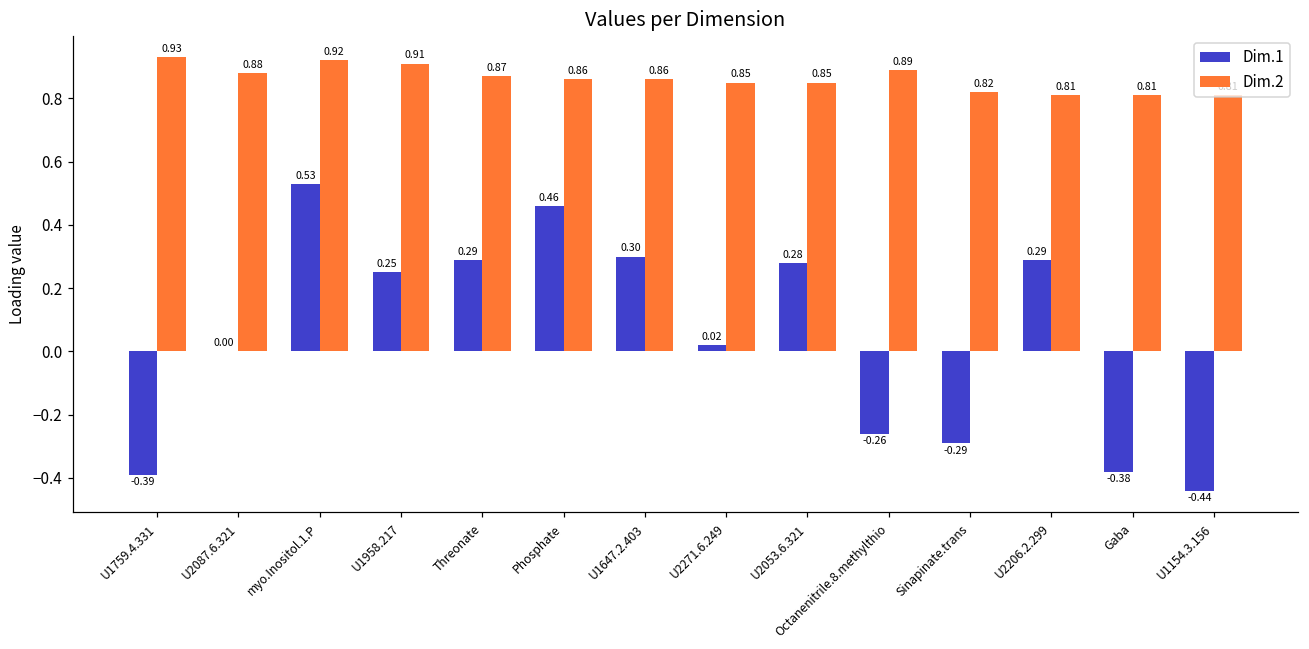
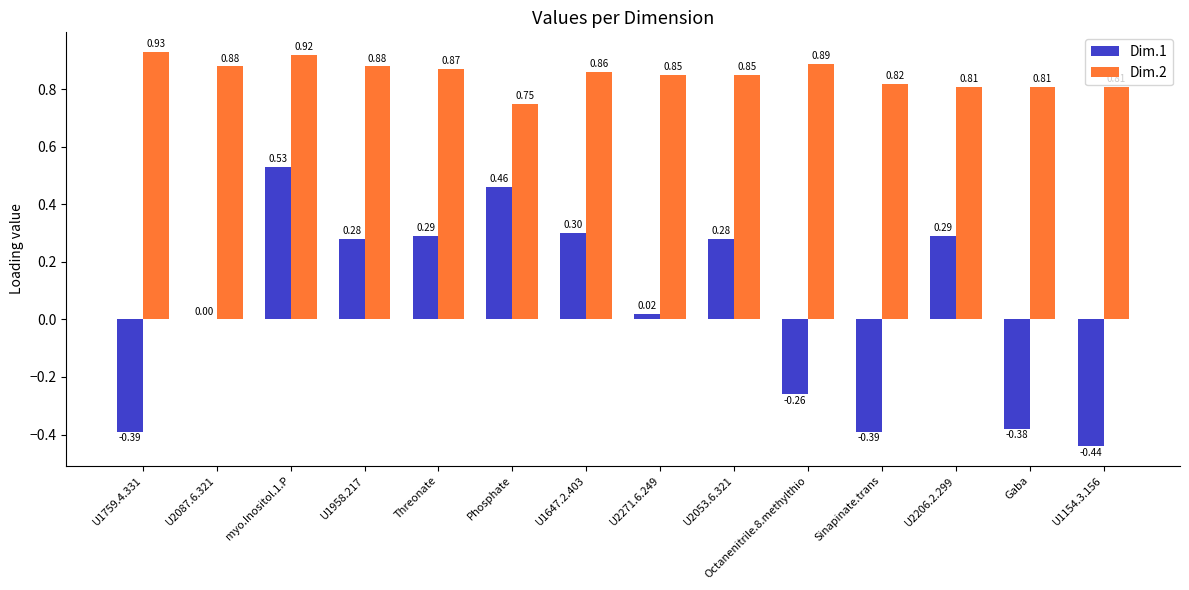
  {
    "Dim.1": {
      "U1759.4.331": -0.39,
      "U2087.6.321": 0.00,
      "myo.Inositol.1.P": 0.53,
-     "U1958.217": 0.25,
+     "U1958.217": 0.28,
      "Threonate": 0.29,
      "Phosphate": 0.46,
      "U1647.2.403": 0.30,
      "U2271.6.249": 0.02,
      "U2053.6.321": 0.28,
      "Octanenitrile.8.methylthio": -0.26,
-     "Sinapinate.trans": -0.29,
+     "Sinapinate.trans": -0.39,
      "U2206.2.299": 0.29,
      "Gaba": -0.38,
      "U1154.3.156": -0.44
    },
    "Dim.2": {
      "U1759.4.331": 0.93,
      "U2087.6.321": 0.88,
      "myo.Inositol.1.P": 0.92,
-     "U1958.217": 0.91,
+     "U1958.217": 0.88,
      "Threonate": 0.87,
-     "Phosphate": 0.86,
+     "Phosphate": 0.75,
      "U1647.2.403": 0.86,
      "U2271.6.249": 0.85,
      "U2053.6.321": 0.85,
      "Octanenitrile.8.methylthio": 0.89,
      "Sinapinate.trans": 0.82,
      "U2206.2.299": 0.81,
      "Gaba": 0.81
    }
  }
